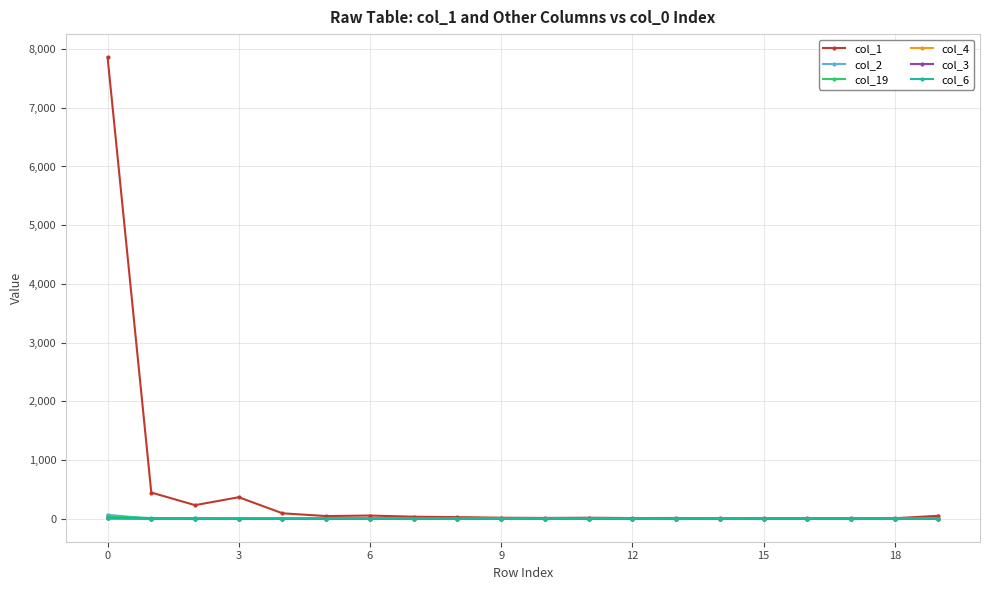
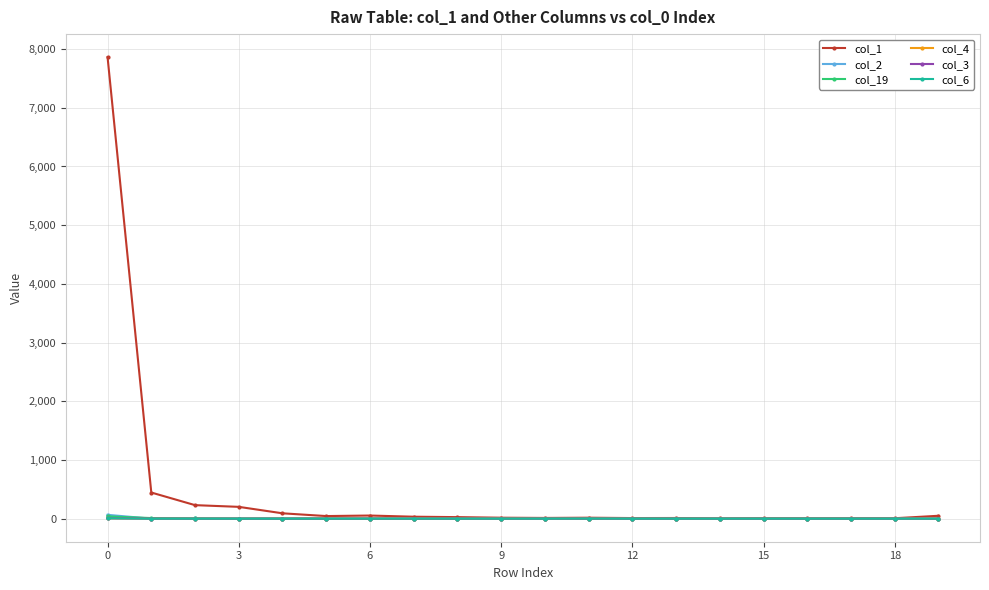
  {
    "col_1": {
      "0": "7,900",
-     "3": "400",
+     "3": "200",
      "6": "100"
    }
  }
